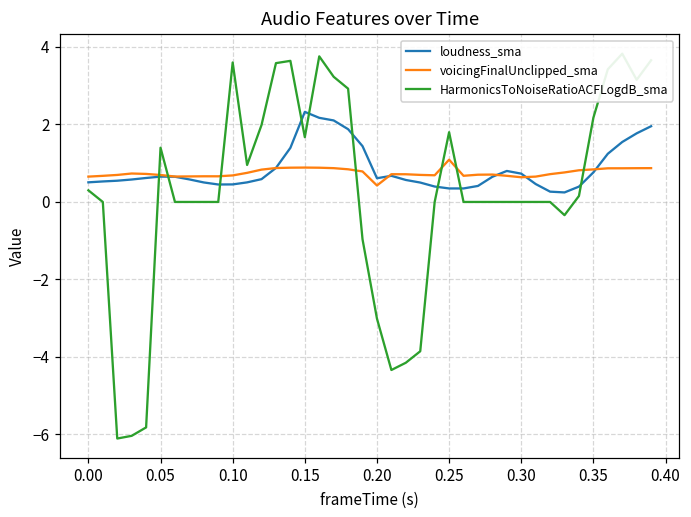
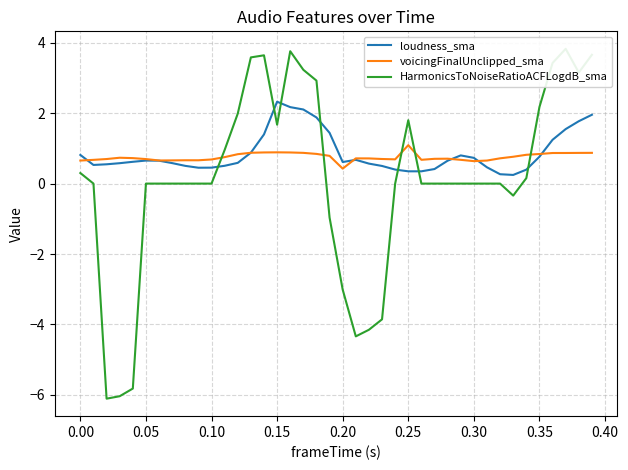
  {
    "loudness_sma": {
-     "0.00": 0.5,
+     "0.00": 0.8,
      "0.10": 0.5,
      "0.15": 2.3,
      "0.20": 0.6,
      "0.25": 0.3,
      "0.30": 0.7,
      "0.35": 0.8
    },
    "voicingFinalUnclipped_sma": {
      "0.00": 0.7,
      "0.10": 0.7,
      "0.15": 0.9,
      "0.20": 0.4,
      "0.25": 1.1,
      "0.30": 0.6,
      "0.35": 0.8
    },
    "HarmonicsToNoiseRatioACFLogdB_sma": {
      "0.00": 0.3,
-     "0.05": 1.4,
-     "0.10": 3.6,
+     "0.05": 0.0,
+     "0.10": 0.0,
      "0.15": 1.7,
      "0.20": -3.0,
      "0.25": 1.8,
      "0.30": 0.0,
      "0.35": 2.2
    }
  }
